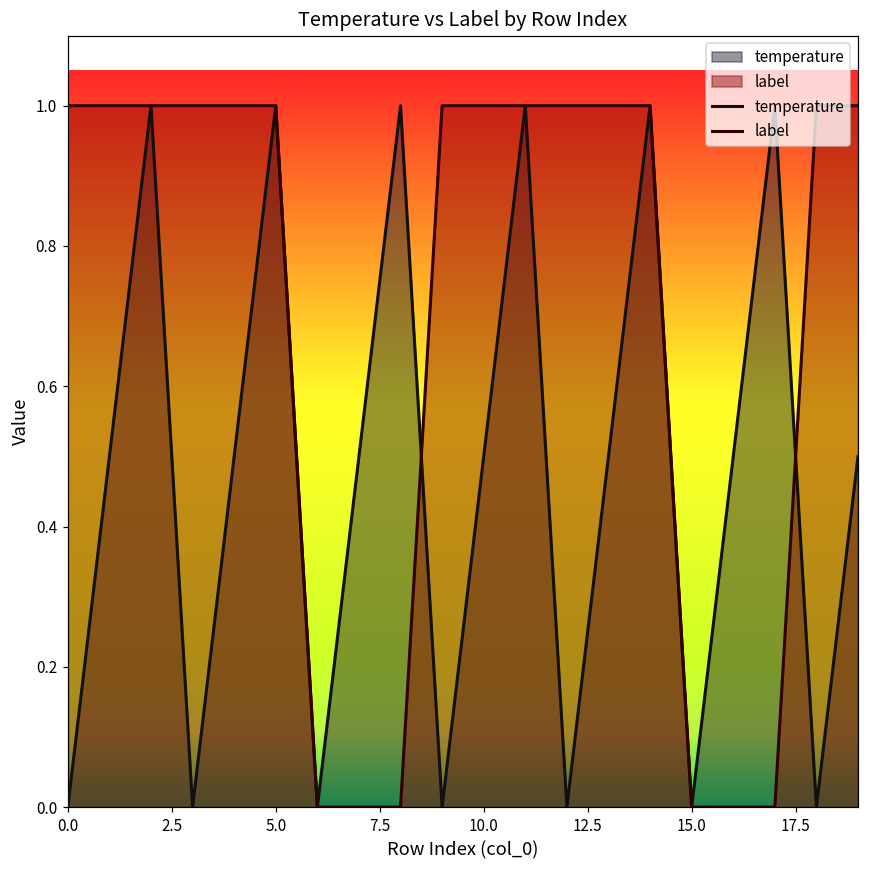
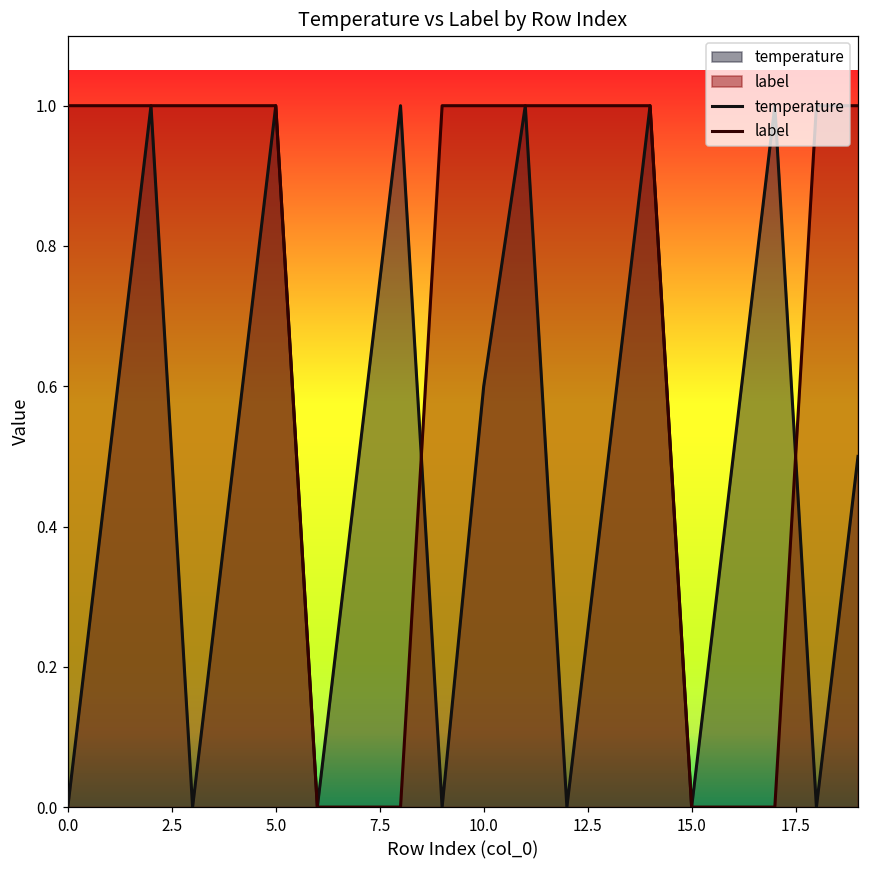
  {
    "temperature": {
      "0.0": 0.0,
-     "10.0": 0.5
+     "10.0": 0.6
    },
    "label": {
      "0.0": 1.0,
      "10.0": 1.0
    }
  }
